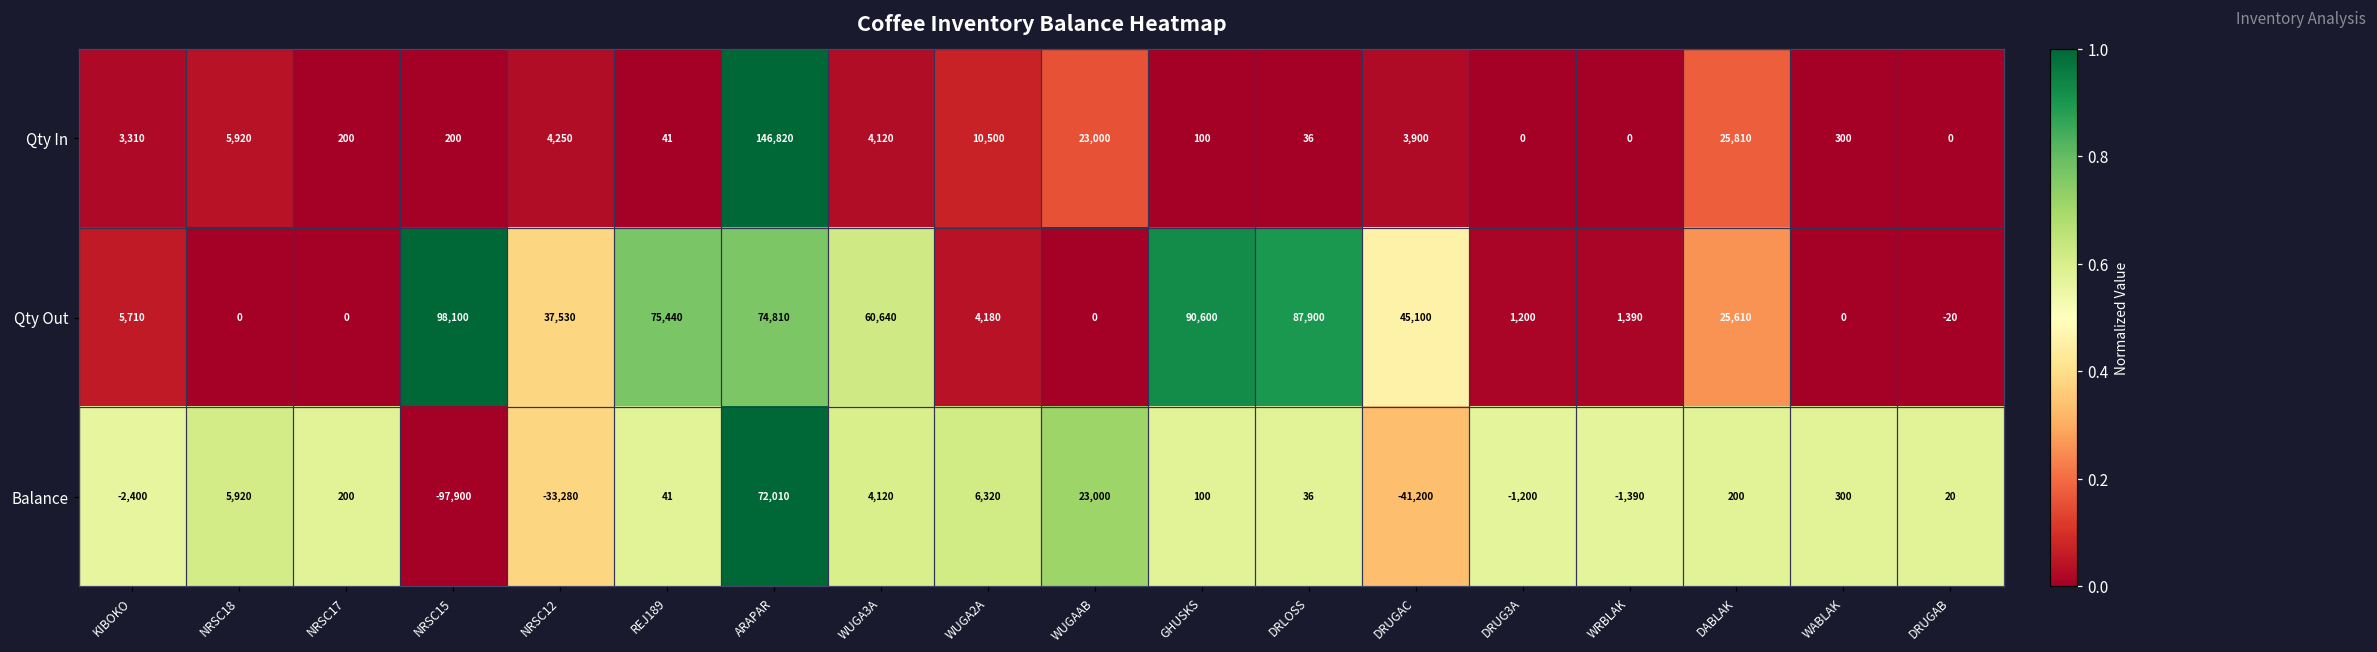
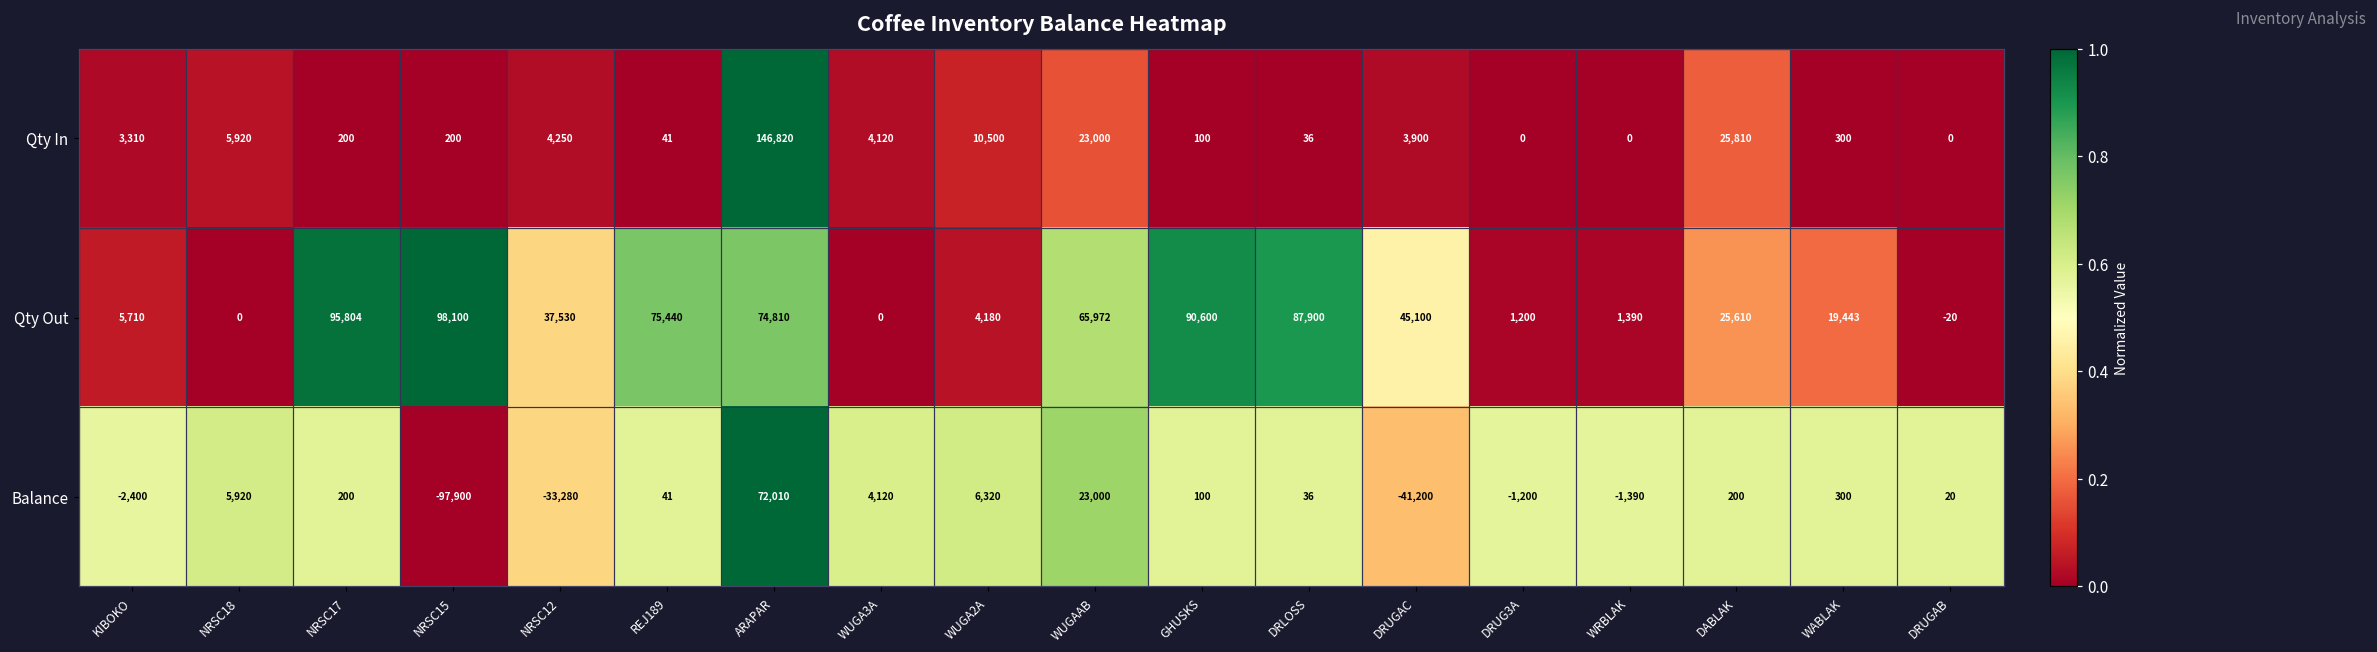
  {
    "Qty In": {
      "KIBOKO": "3,310",
      "NRSC18": "5,920",
      "NRSC17": "200",
      "NRSC15": "200",
      "NRSC12": "4,250",
      "REJ189": "41",
      "ARAPAR": "146,820",
      "WUGA3A": "4,120",
      "WUGA2A": "10,500",
      "WUGAAB": "23,000",
      "GHUSKS": "100",
      "DRLOSS": "36",
      "DRUGAC": "3,900",
      "DRUG3A": "0",
      "WRBLAK": "0",
      "DABLAK": "25,810",
      "WABLAK": "300",
      "DRUGAB": "0"
    },
    "Qty Out": {
      "KIBOKO": "5,710",
      "NRSC18": "0",
-     "NRSC17": "0",
+     "NRSC17": "95,804",
      "NRSC15": "98,100",
      "NRSC12": "37,530",
      "REJ189": "75,440",
      "ARAPAR": "74,810",
-     "WUGA3A": "60,640",
+     "WUGA3A": "0",
      "WUGA2A": "4,180",
-     "WUGAAB": "0",
+     "WUGAAB": "65,972",
      "GHUSKS": "90,600",
      "DRLOSS": "87,900",
      "DRUGAC": "45,100",
      "DRUG3A": "1,200",
      "WRBLAK": "1,390",
      "DABLAK": "25,610",
-     "WABLAK": "0",
+     "WABLAK": "19,443",
      "DRUGAB": "-20"
    },
    "Balance": {
      "KIBOKO": "-2,400",
      "NRSC18": "5,920",
      "NRSC17": "200",
      "NRSC15": "-97,900",
      "NRSC12": "-33,280",
      "REJ189": "41",
      "ARAPAR": "72,010",
      "WUGA3A": "4,120",
      "WUGA2A": "6,320",
      "WUGAAB": "23,000",
      "GHUSKS": "100",
      "DRLOSS": "36",
      "DRUGAC": "-41,200",
      "DRUG3A": "-1,200",
      "WRBLAK": "-1,390",
      "DABLAK": "200",
      "WABLAK": "300",
      "DRUGAB": "20"
    }
  }
